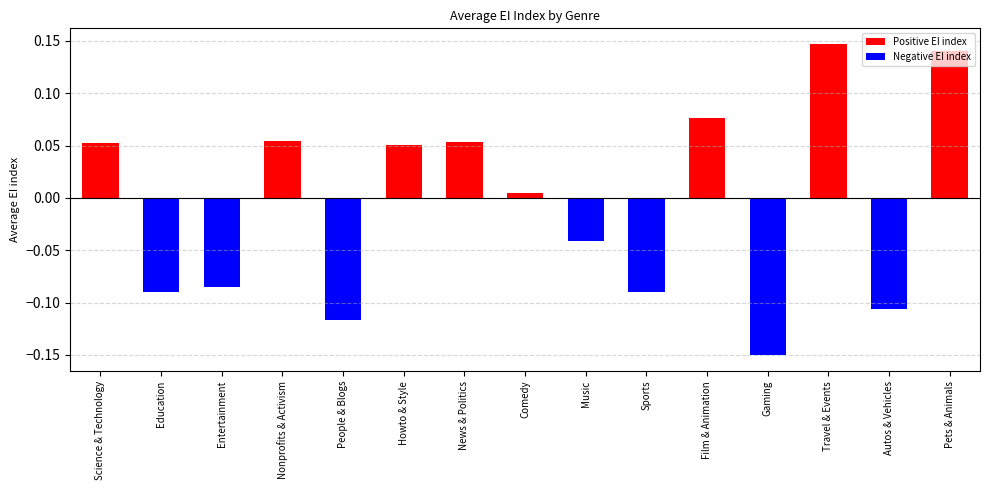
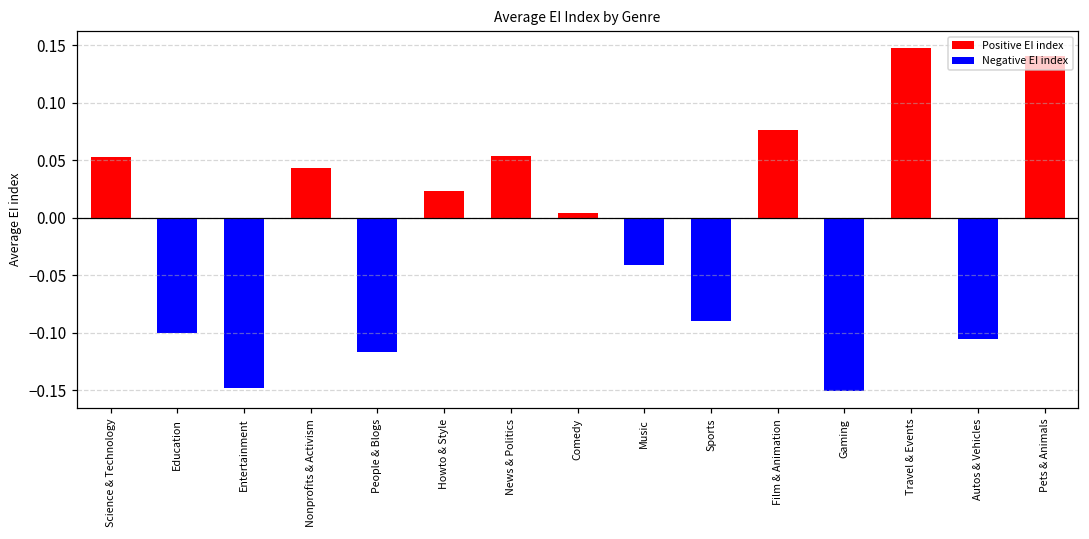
  {
    "Positive EI index": {
      "Science & Technology": 0.052,
      "Education": 0.000,
      "Entertainment": 0.000,
-     "Nonprofits & Activism": 0.054,
+     "Nonprofits & Activism": 0.043,
      "People & Blogs": 0.000,
-     "Howto & Style": 0.050,
+     "Howto & Style": 0.024,
      "News & Politics": 0.054,
      "Comedy": 0.004,
      "Music": 0.000,
      "Sports": 0.000,
      "Film & Animation": 0.076,
      "Gaming": 0.000,
      "Travel & Events": 0.147,
      "Autos & Vehicles": 0.000
    },
    "Negative EI index": {
      "Science & Technology": 0.000,
-     "Education": -0.090,
-     "Entertainment": -0.085,
+     "Education": -0.100,
+     "Entertainment": -0.148,
      "Nonprofits & Activism": 0.000,
      "People & Blogs": -0.116,
      "Howto & Style": 0.000,
      "News & Politics": 0.000,
      "Comedy": 0.000,
      "Music": -0.041,
      "Sports": -0.090,
      "Film & Animation": 0.000,
      "Gaming": -0.150,
      "Travel & Events": 0.000,
      "Autos & Vehicles": -0.106,
      "Pets & Animals": 0.000
    }
  }
